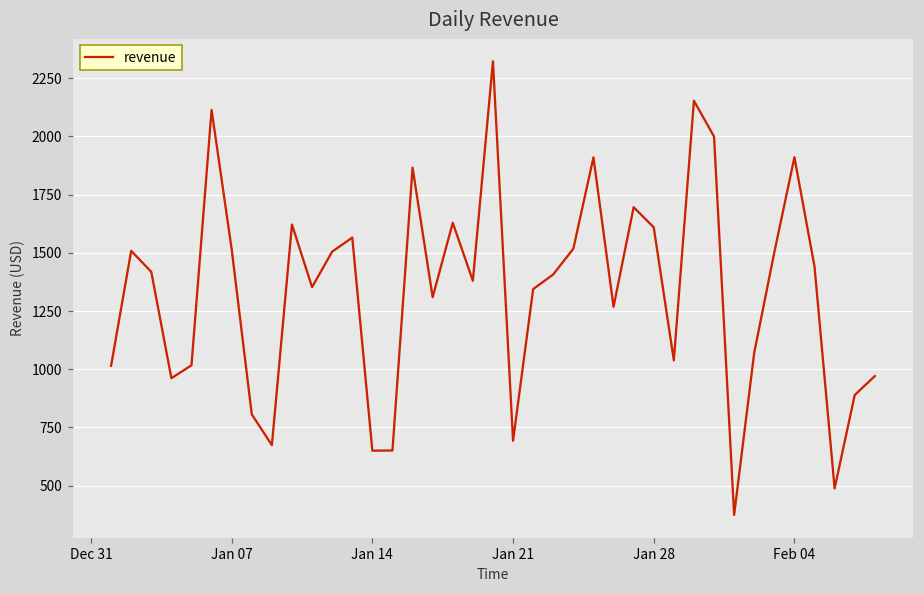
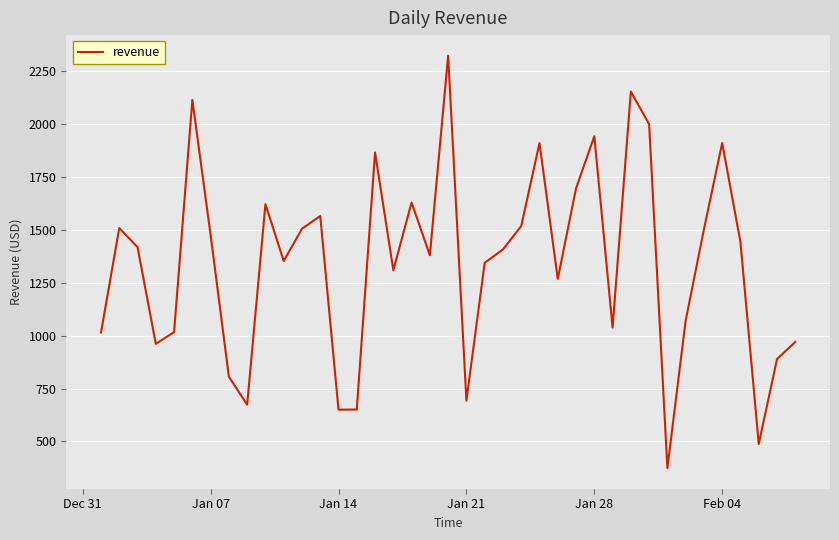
  {
-   "Jan 07": 1520,
+   "Jan 07": 1480,
    "Jan 14": 650,
    "Jan 21": 690,
-   "Jan 28": 1610,
+   "Jan 28": 1940,
    "Feb 04": 1910
  }
